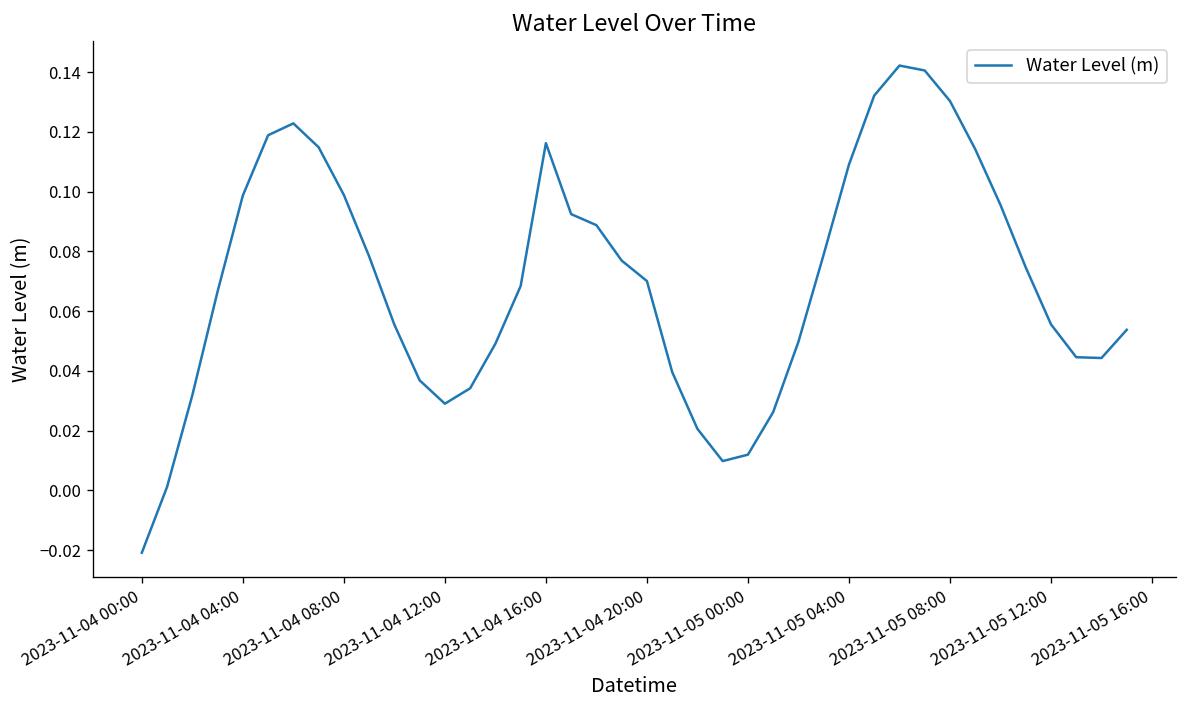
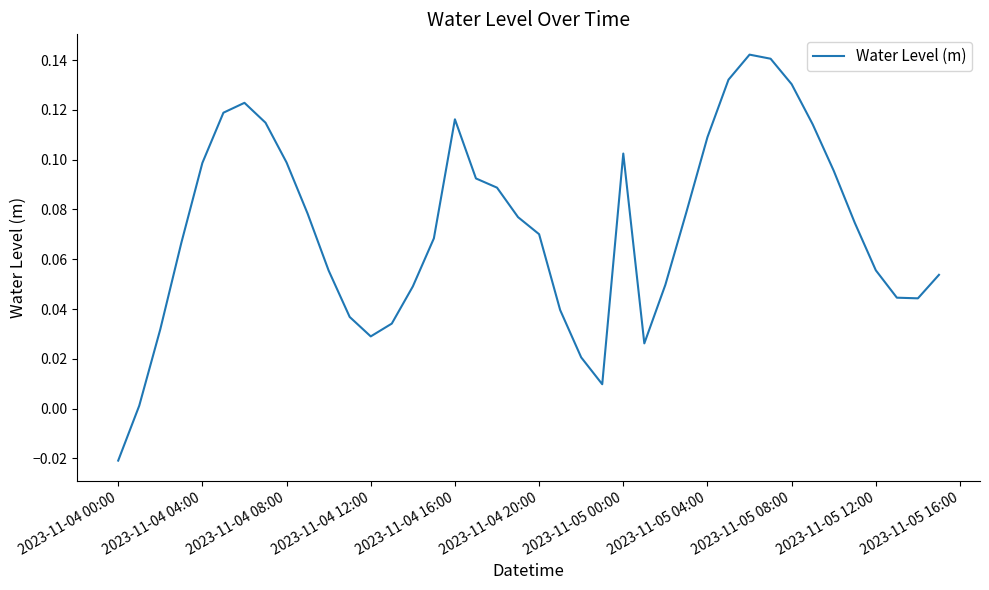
  {
    "2023-11-04 00:00": -0.021,
    "2023-11-04 04:00": 0.099,
    "2023-11-04 08:00": 0.099,
    "2023-11-04 12:00": 0.029,
    "2023-11-04 16:00": 0.116,
    "2023-11-04 20:00": 0.070,
-   "2023-11-05 00:00": 0.012,
+   "2023-11-05 00:00": 0.102,
    "2023-11-05 04:00": 0.109,
    "2023-11-05 08:00": 0.130,
    "2023-11-05 12:00": 0.056
  }
